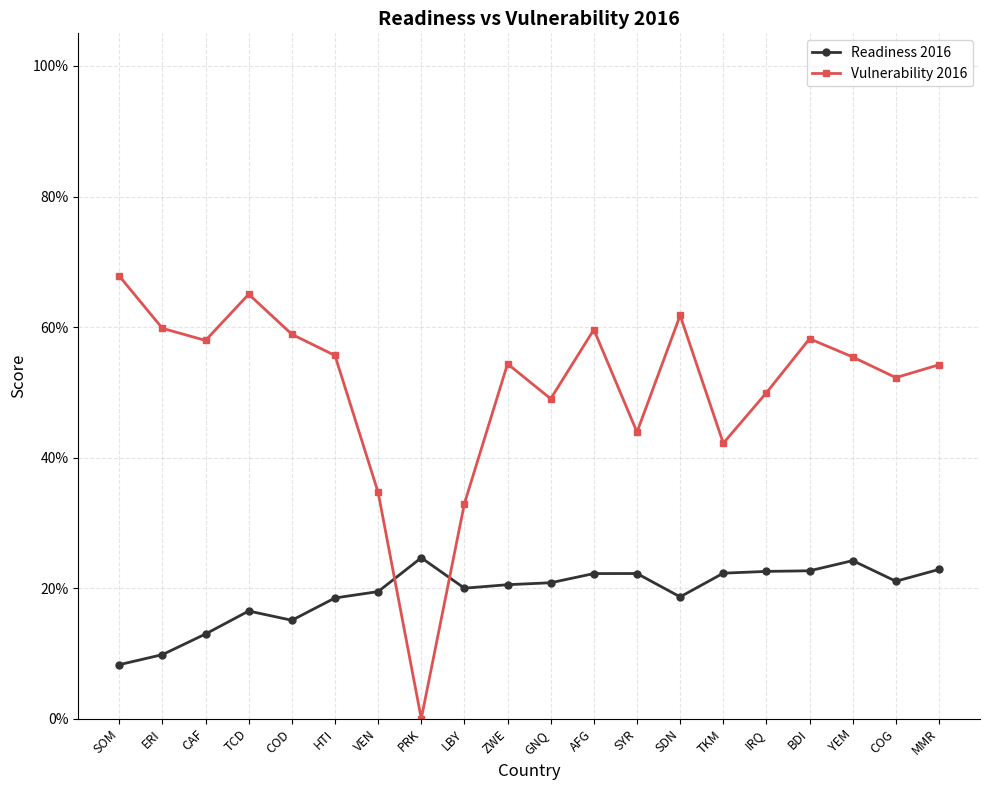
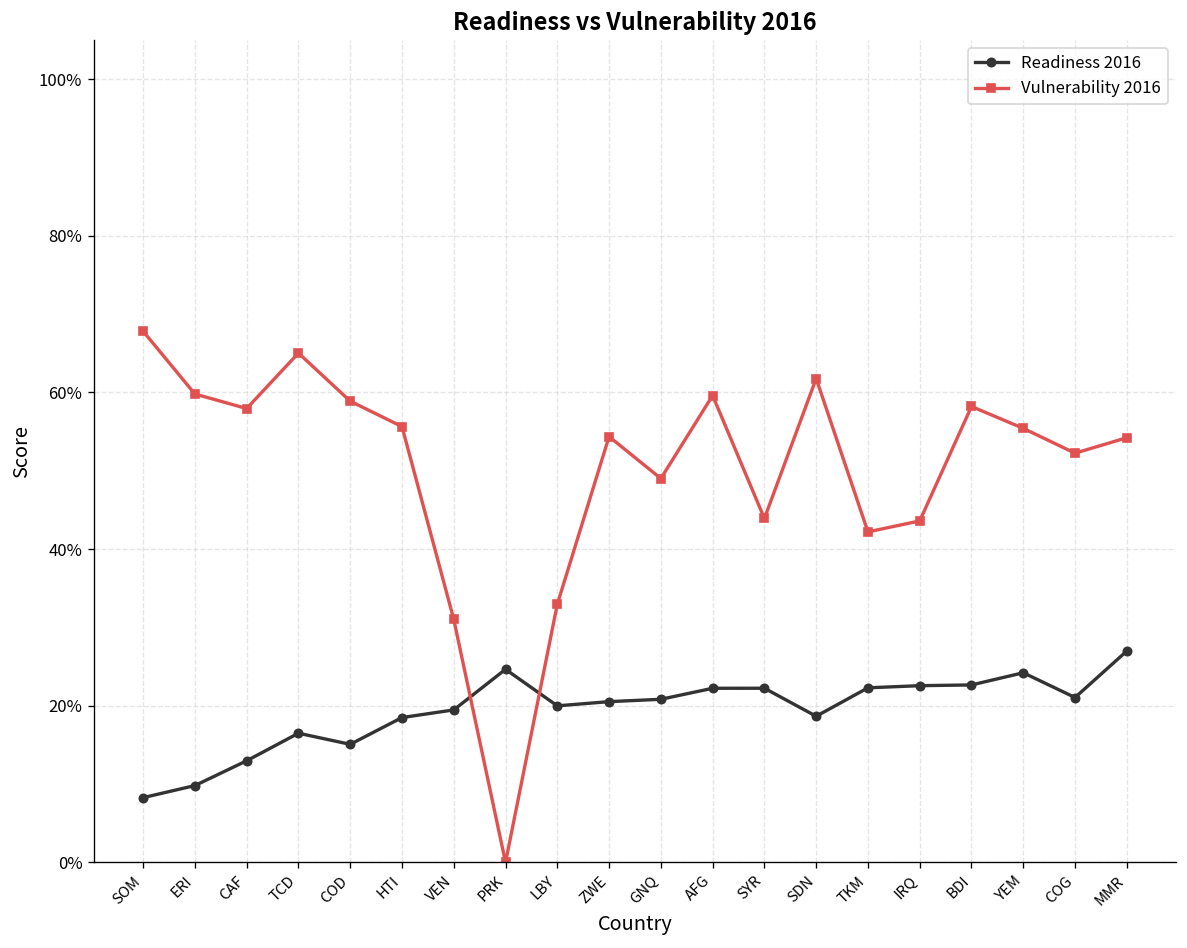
  {
    "Readiness 2016": {
      "SOM": "8%",
      "ERI": "10%",
      "CAF": "13%",
      "TCD": "16%",
      "COD": "15%",
      "HTI": "18%",
      "VEN": "19%",
      "PRK": "25%",
      "LBY": "20%",
      "ZWE": "21%",
      "GNQ": "21%",
      "AFG": "22%",
      "SYR": "22%",
      "SDN": "19%",
      "TKM": "22%",
      "IRQ": "23%",
      "BDI": "23%",
      "YEM": "24%",
      "COG": "21%",
-     "MMR": "23%"
+     "MMR": "27%"
    },
    "Vulnerability 2016": {
      "SOM": "68%",
      "ERI": "60%",
      "CAF": "58%",
      "TCD": "65%",
      "COD": "59%",
      "HTI": "56%",
-     "VEN": "35%",
+     "VEN": "31%",
      "PRK": "0%",
      "LBY": "33%",
      "ZWE": "54%",
      "GNQ": "49%",
      "AFG": "60%",
      "SYR": "44%",
      "SDN": "62%",
      "TKM": "42%",
-     "IRQ": "50%",
+     "IRQ": "44%",
      "BDI": "58%",
      "YEM": "55%",
      "COG": "52%",
      "MMR": "54%"
    }
  }
